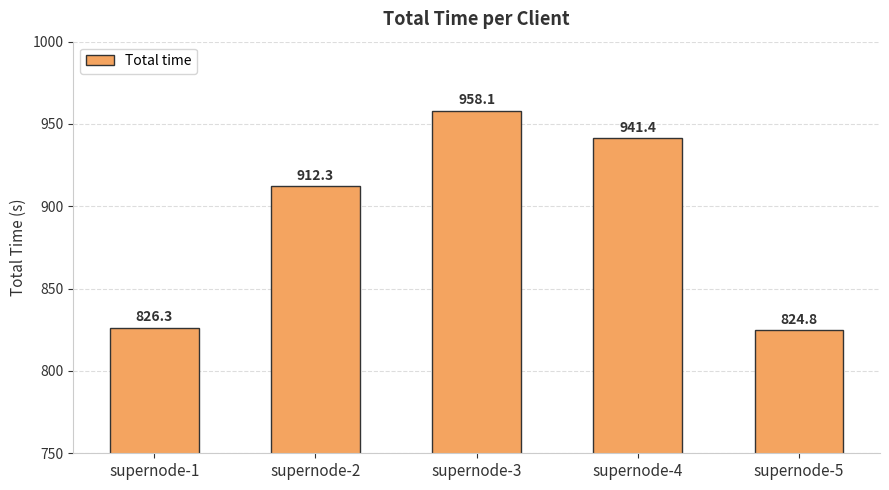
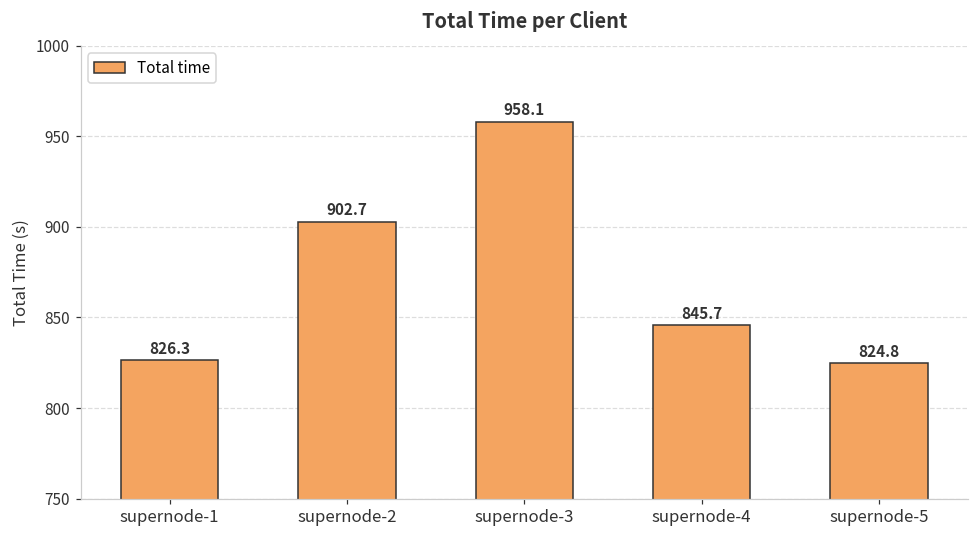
  {
    "supernode-1": 826.3,
-   "supernode-2": 912.3,
+   "supernode-2": 902.7,
    "supernode-3": 958.1,
-   "supernode-4": 941.4,
+   "supernode-4": 845.7,
    "supernode-5": 824.8
  }
